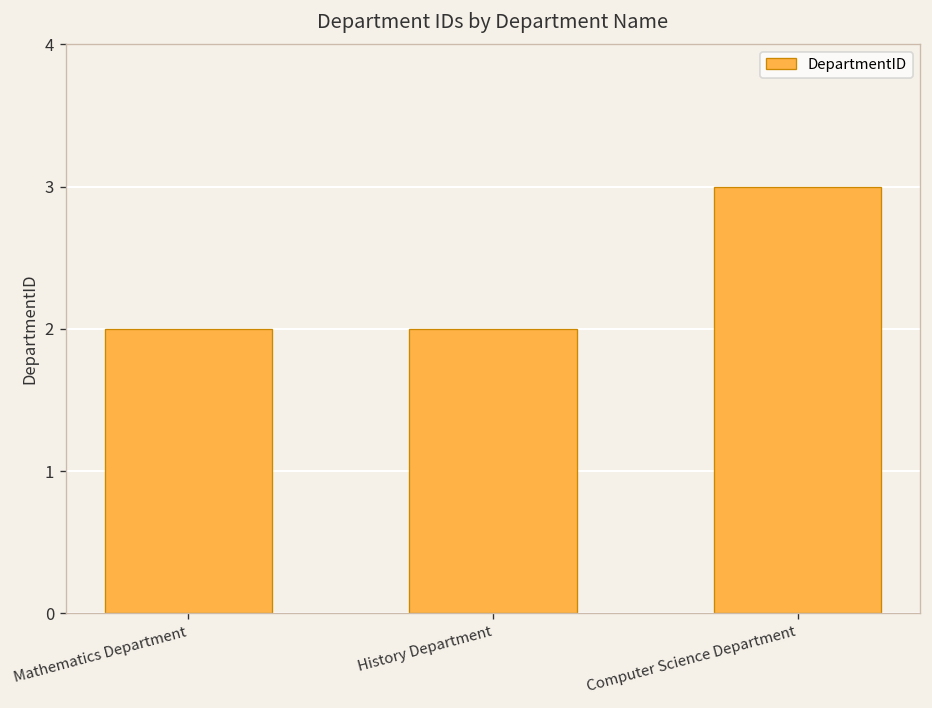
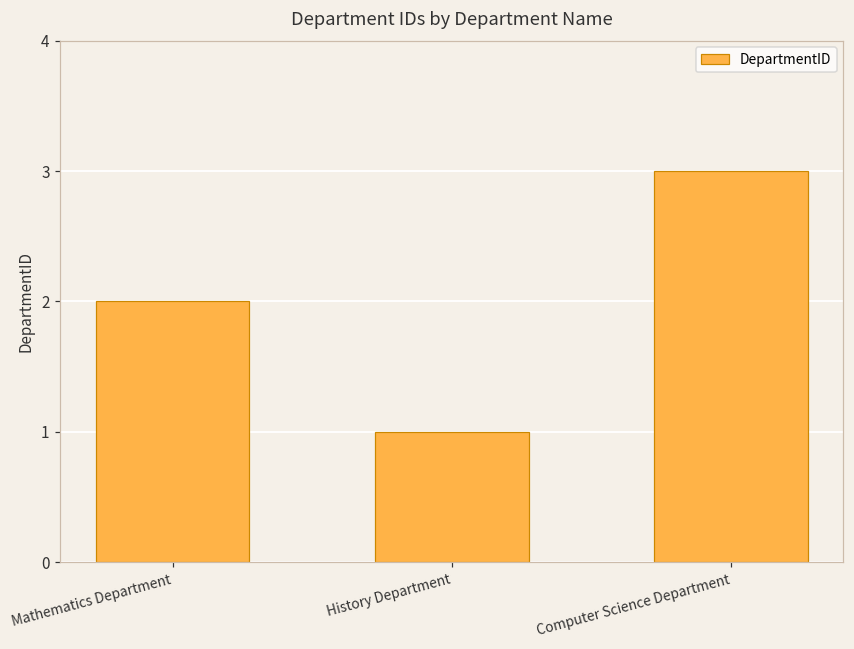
  {
    "Mathematics Department": 2,
-   "History Department": 2,
+   "History Department": 1,
    "Computer Science Department": 3
  }
